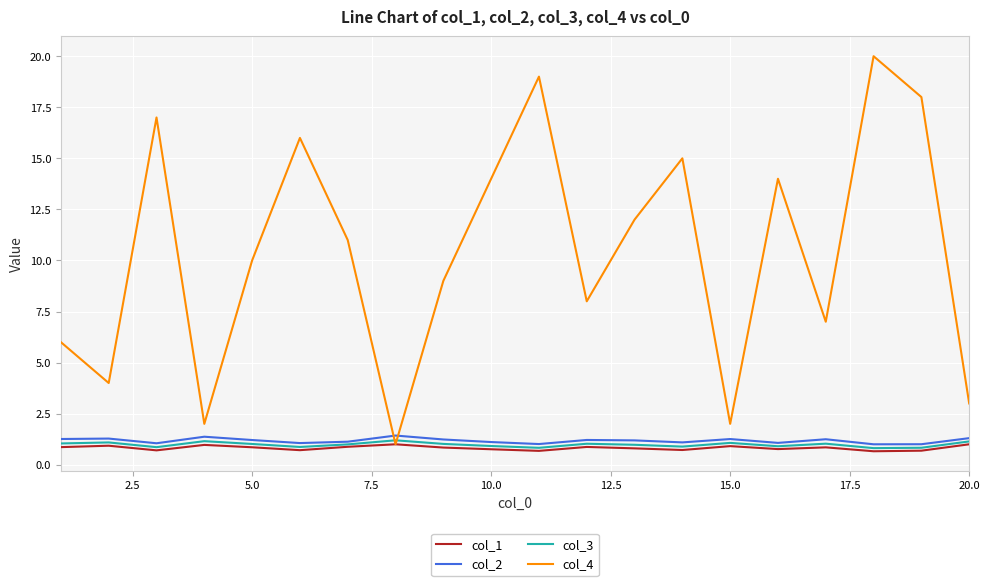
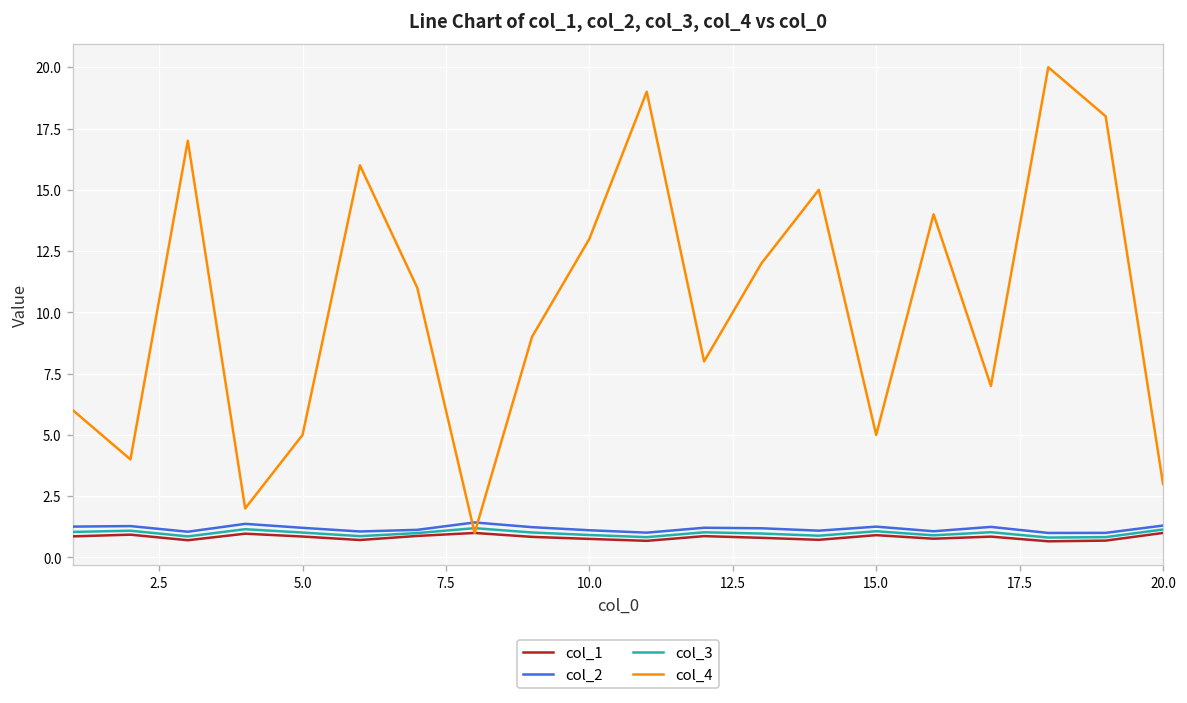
  {
    "col_1": {
      "5.0": 0.9,
      "10.0": 0.8,
      "15.0": 1,
      "20.0": 1
    },
    "col_2": {
      "5.0": 1.2,
      "10.0": 1,
      "15.0": 1.3,
      "20.0": 1.3
    },
    "col_3": {
      "5.0": 1,
      "10.0": 1,
      "15.0": 1,
      "20.0": 1.1
    },
    "col_4": {
-     "5.0": 10,
-     "10.0": 14,
-     "15.0": 2,
+     "5.0": 5,
+     "10.0": 13,
+     "15.0": 5,
      "20.0": 3
    }
  }
